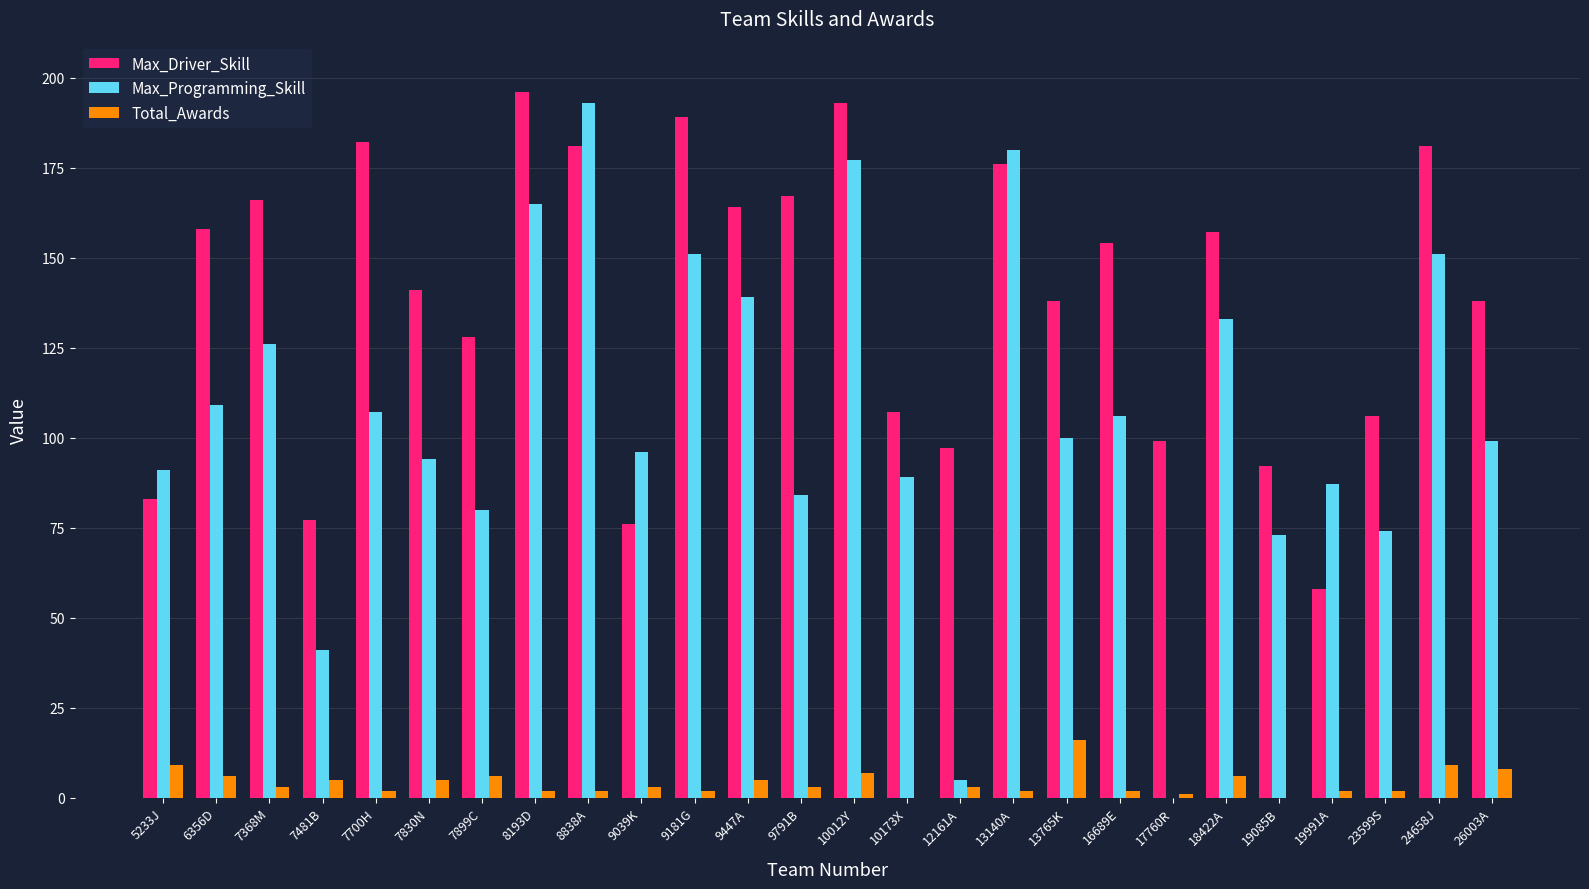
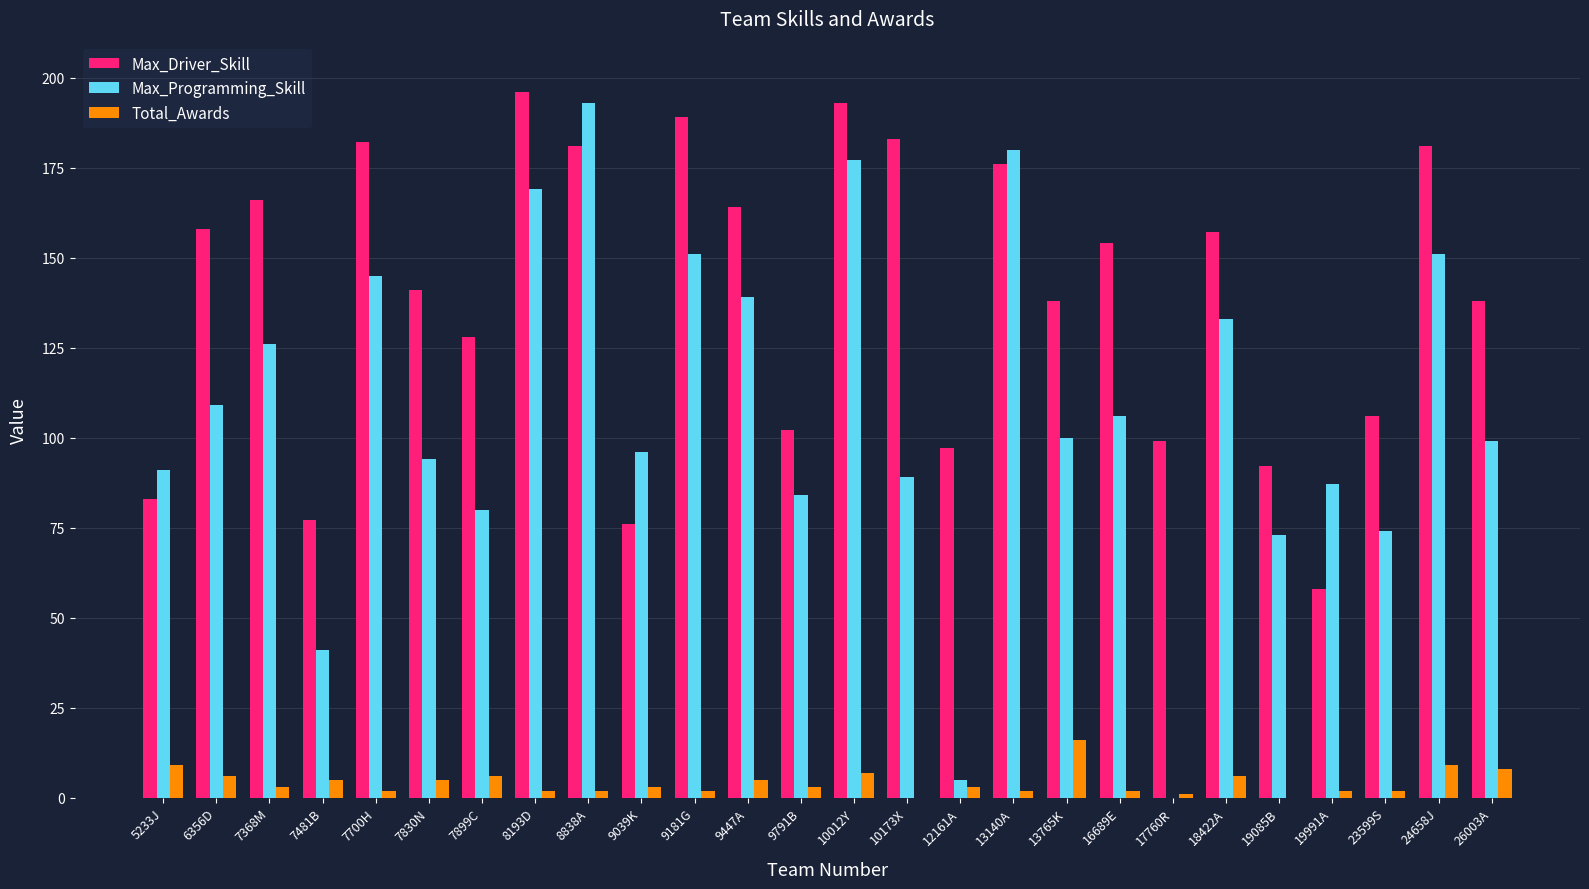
  {
    "Max_Driver_Skill": {
      "5233J": 83,
      "6356D": 158,
      "7368M": 166,
      "7481B": 77,
      "7700H": 182,
      "7830N": 141,
      "7899C": 128,
      "8193D": 196,
      "8838A": 181,
      "9039K": 76,
      "9181G": 189,
      "9447A": 164,
-     "9791B": 167,
+     "9791B": 102,
      "10012Y": 193,
-     "10173X": 107,
+     "10173X": 183,
      "12161A": 97,
      "13140A": 176,
      "13765K": 138,
      "16689E": 154,
      "17760R": 99,
      "18422A": 157,
      "19085B": 92,
      "19991A": 58,
      "23599S": 106,
      "24658J": 181,
      "26003A": 138
    },
    "Max_Programming_Skill": {
      "5233J": 91,
      "6356D": 109,
      "7368M": 126,
      "7481B": 41,
-     "7700H": 107,
+     "7700H": 145,
      "7830N": 94,
      "7899C": 80,
-     "8193D": 165,
+     "8193D": 169,
      "8838A": 193,
      "9039K": 96,
      "9181G": 151,
      "9447A": 139,
      "9791B": 84,
      "10012Y": 177,
      "10173X": 89,
      "12161A": 5,
      "13140A": 180,
      "13765K": 100,
      "16689E": 106,
      "17760R": 0,
      "18422A": 133,
      "19085B": 73,
      "19991A": 87,
      "23599S": 74,
      "24658J": 151,
      "26003A": 99
    },
    "Total_Awards": {
      "5233J": 9,
      "6356D": 6,
      "7368M": 3,
      "7481B": 5,
      "7700H": 2,
      "7830N": 5,
      "7899C": 6,
      "8193D": 2,
      "8838A": 2,
      "9039K": 3,
      "9181G": 2,
      "9447A": 5,
      "9791B": 3,
      "10012Y": 7,
      "10173X": 0,
      "12161A": 3,
      "13140A": 2,
      "13765K": 16,
      "16689E": 2,
      "17760R": 1,
      "18422A": 6,
      "19085B": 0,
      "19991A": 2,
      "23599S": 2,
      "24658J": 9,
      "26003A": 8
    }
  }
